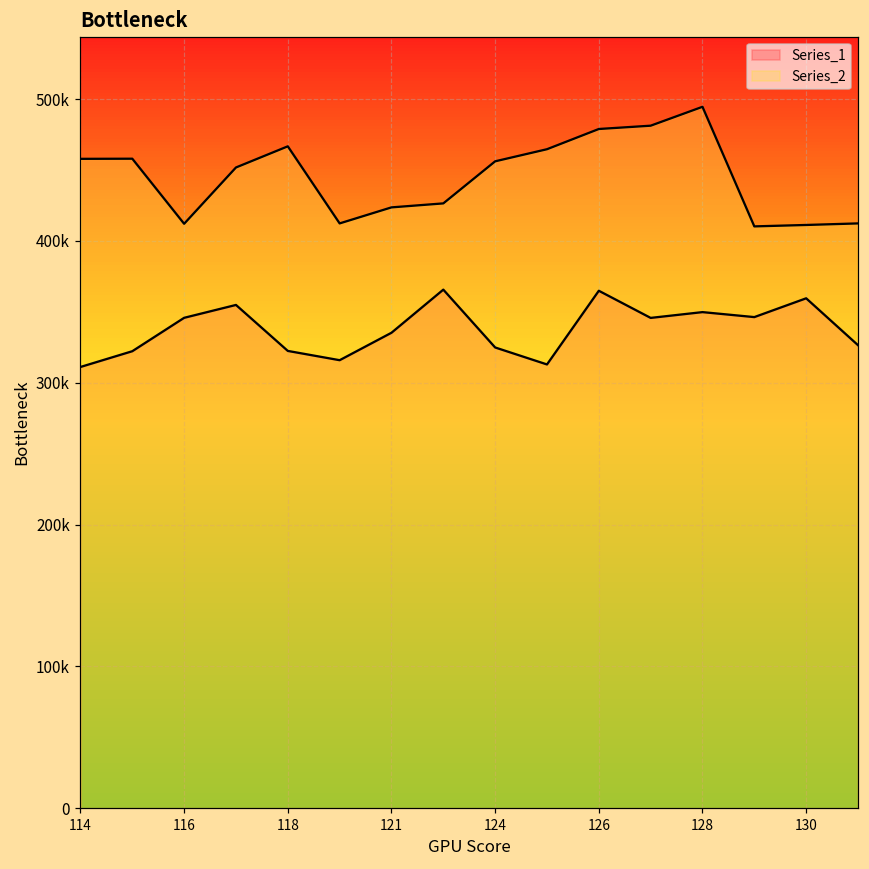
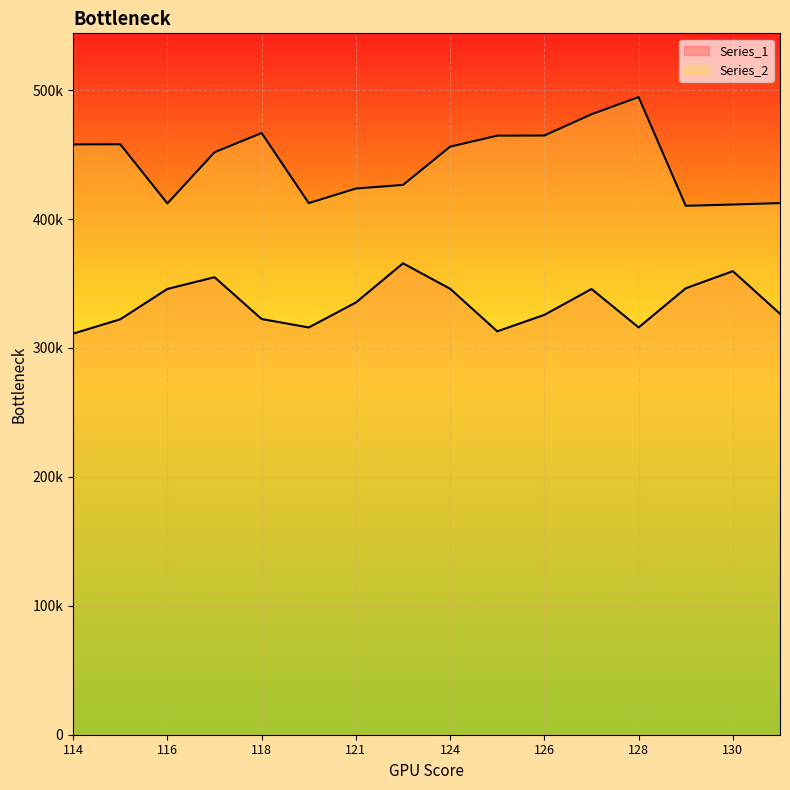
  {
    "Series_1": {
      "114": 311000,
      "116": 346000,
      "118": 322000,
      "121": 335000,
-     "124": 325000,
-     "126": 365000,
-     "128": 350000,
+     "124": 346000,
+     "126": 326000,
+     "128": 316000,
      "130": 360000
    },
    "Series_2": {
      "114": 458000,
      "116": 412000,
      "118": 467000,
      "121": 424000,
      "124": 456000,
-     "126": 479000,
+     "126": 465000,
      "128": 495000,
      "130": 411000
    }
  }
